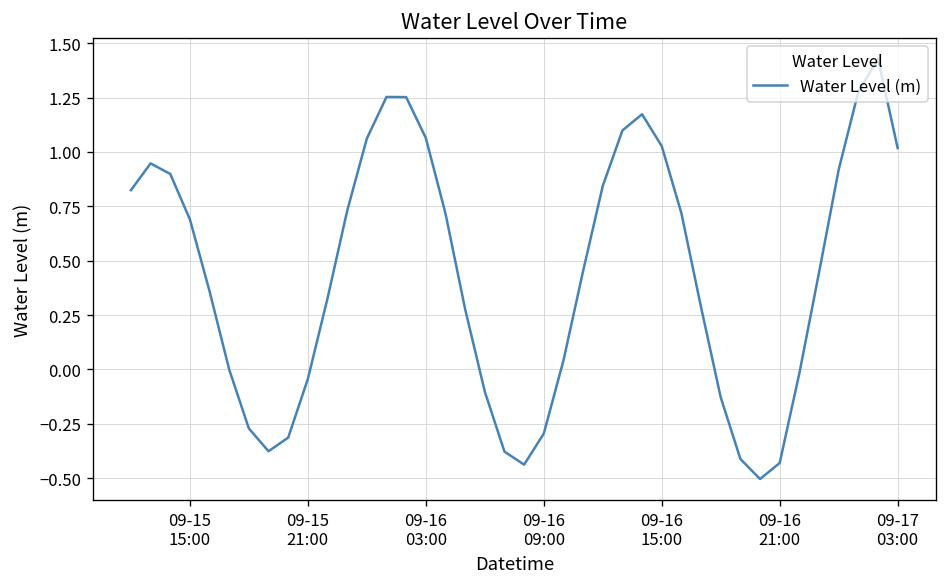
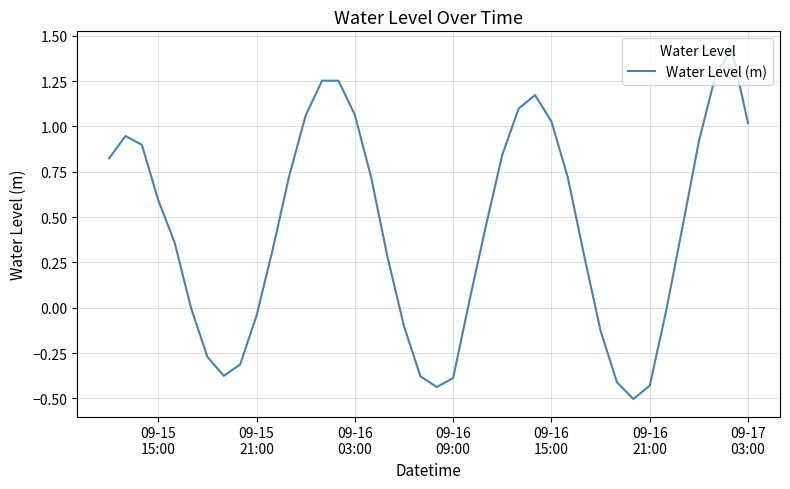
  {
-   "09-15 15:00": 0.69,
+   "09-15 15:00": 0.59,
    "09-15 21:00": -0.04,
    "09-16 03:00": 1.06,
-   "09-16 09:00": -0.29,
+   "09-16 09:00": -0.39,
    "09-16 15:00": 1.03,
    "09-16 21:00": -0.43,
    "09-17 03:00": 1.02
  }
